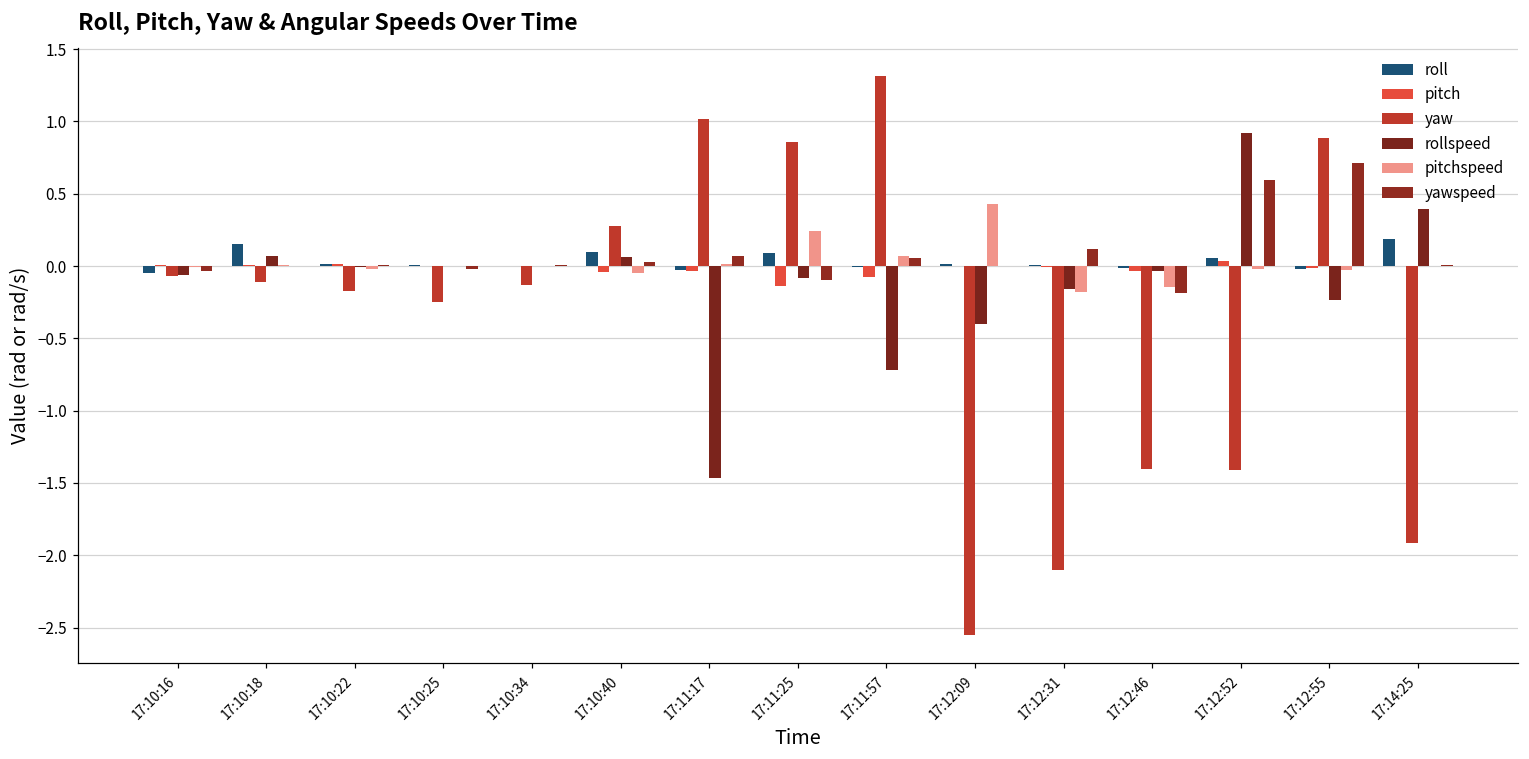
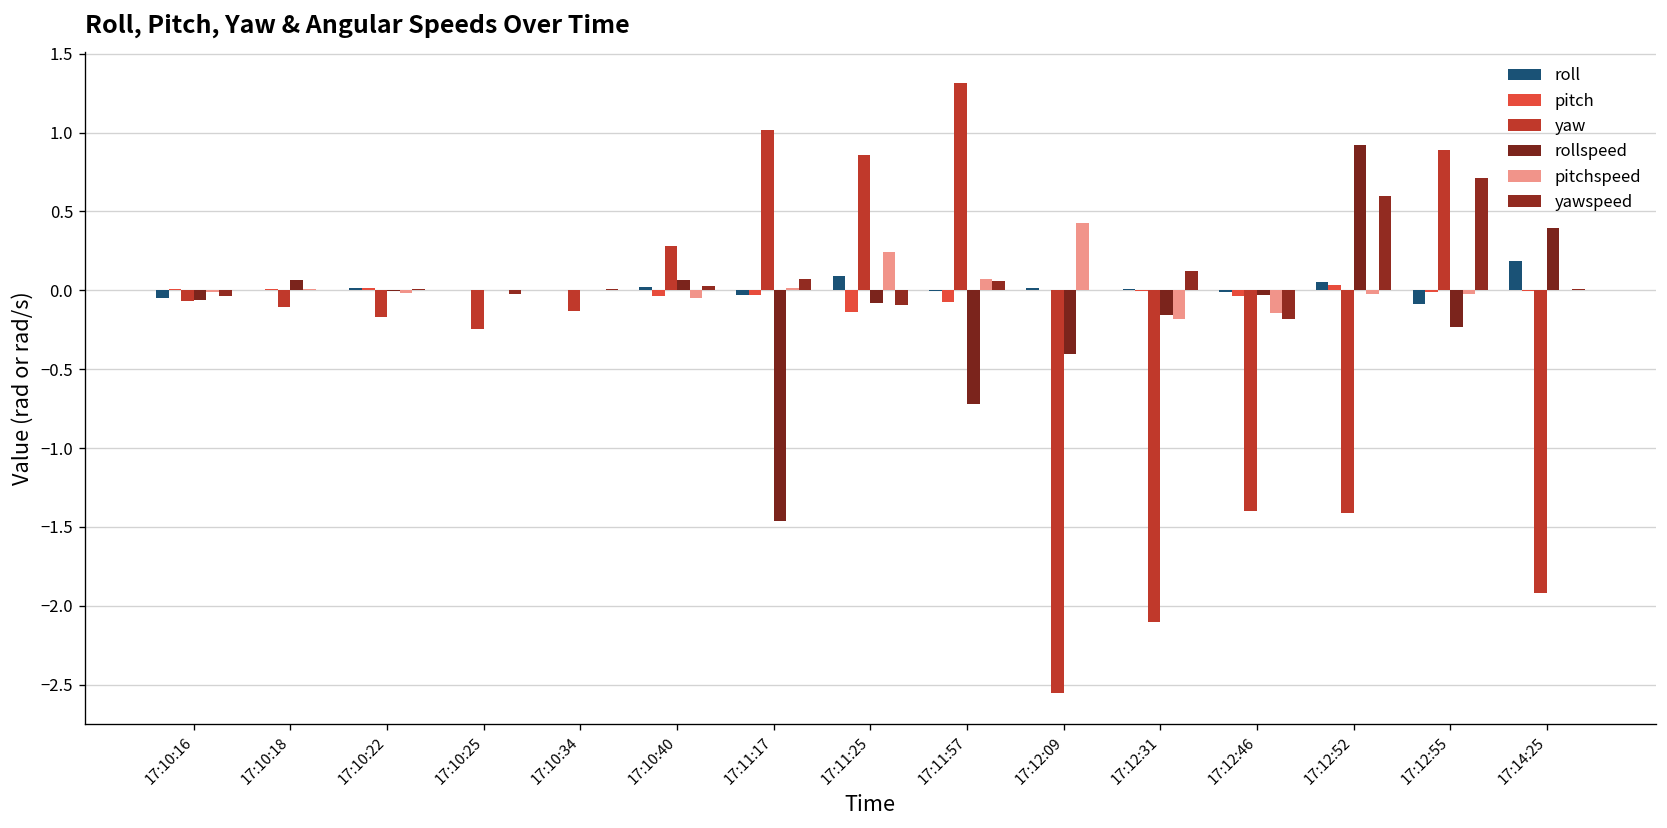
  {
    "roll": {
      "17:10:16": -0.05,
-     "17:10:18": 0.15,
-     "17:10:40": 0.10,
+     "17:10:18": 0.00,
+     "17:10:40": 0.02,
      "17:11:17": -0.03,
      "17:11:25": 0.09,
      "17:12:52": 0.05,
-     "17:12:55": -0.02,
+     "17:12:55": -0.08,
      "17:14:25": 0.19
    },
    "pitchspeed": {
      "17:10:40": -0.05,
      "17:11:25": 0.24,
      "17:11:57": 0.07,
      "17:12:09": 0.43,
      "17:12:31": -0.18,
      "17:12:46": -0.14,
      "17:12:52": -0.02,
      "17:12:55": -0.03
    }
  }
